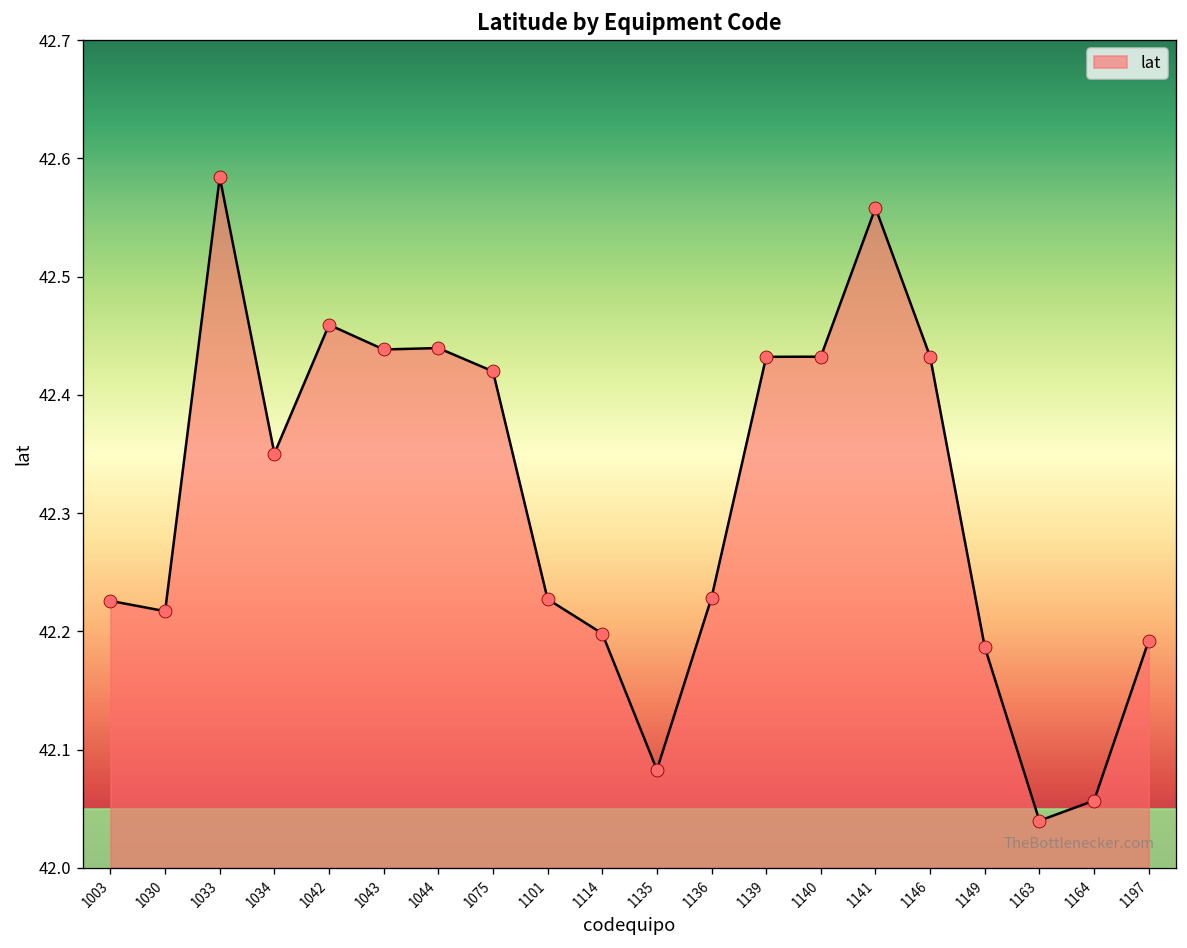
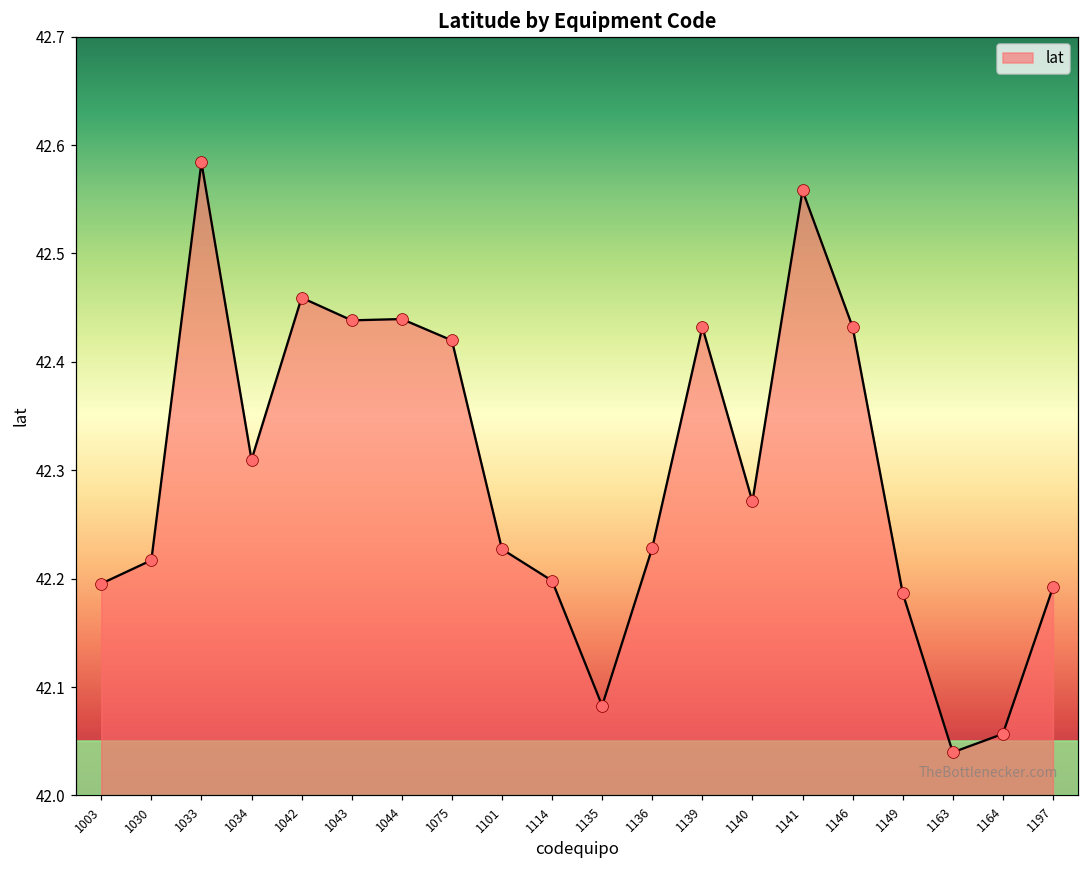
  {
-   "1003": 42.23,
+   "1003": 42.20,
    "1030": 42.22,
    "1033": 42.58,
-   "1034": 42.35,
+   "1034": 42.31,
    "1042": 42.46,
    "1043": 42.44,
    "1044": 42.44,
    "1075": 42.42,
    "1101": 42.23,
    "1114": 42.20,
    "1135": 42.08,
    "1136": 42.23,
    "1139": 42.43,
-   "1140": 42.43,
+   "1140": 42.27,
    "1141": 42.56,
    "1146": 42.43,
    "1149": 42.19,
    "1164": 42.06,
    "1197": 42.19
  }
